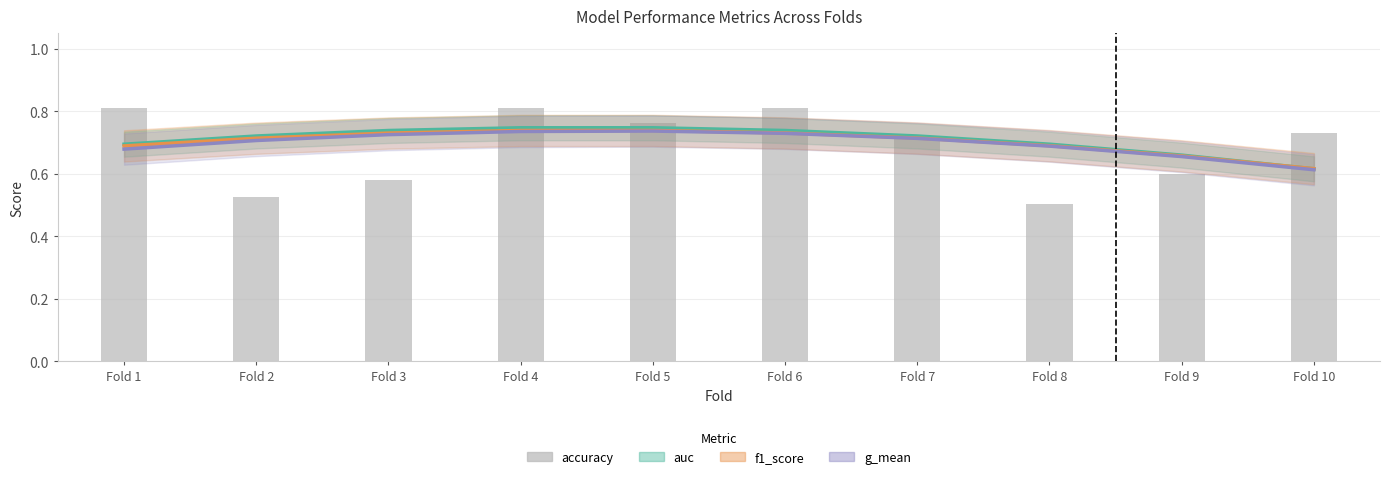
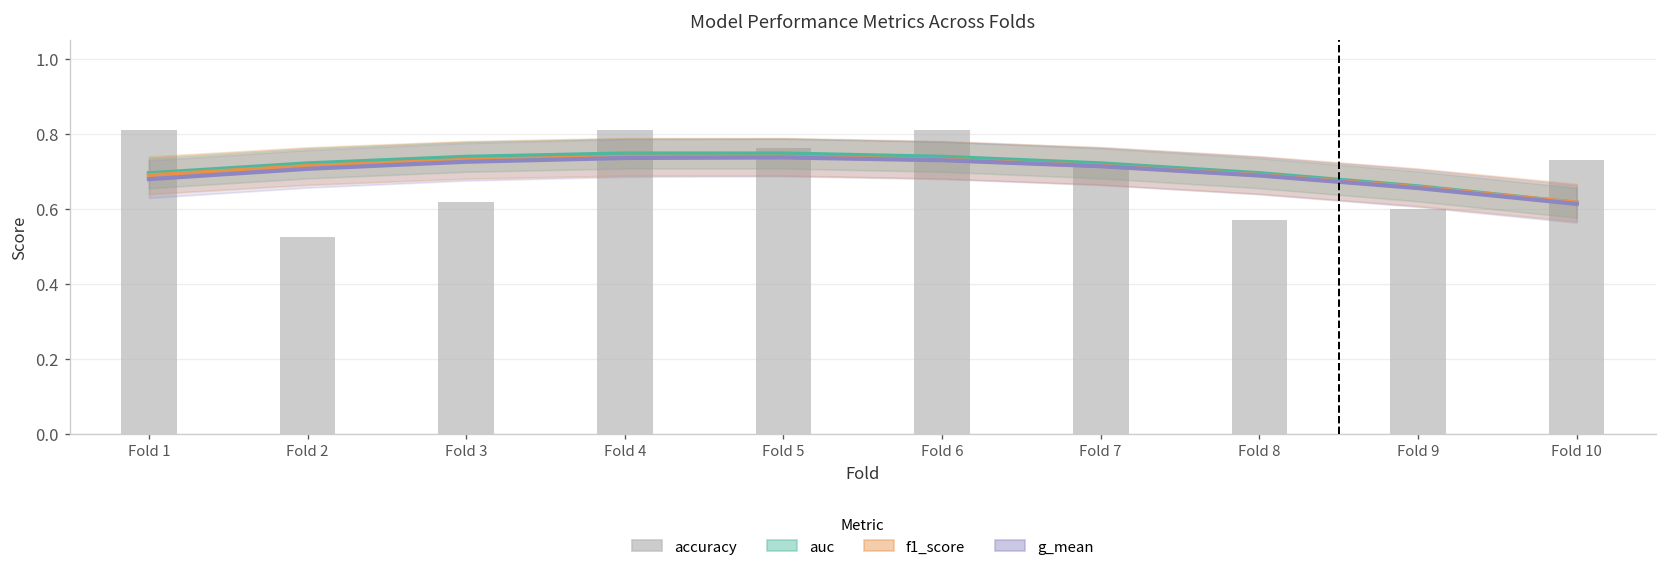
  {
    "accuracy": {
      "Fold 1": 0.81,
      "Fold 2": 0.53,
-     "Fold 3": 0.58,
+     "Fold 3": 0.62,
      "Fold 4": 0.81,
      "Fold 5": 0.76,
      "Fold 6": 0.81,
      "Fold 7": 0.71,
-     "Fold 8": 0.50,
+     "Fold 8": 0.57,
      "Fold 9": 0.60,
      "Fold 10": 0.73
    }
  }
